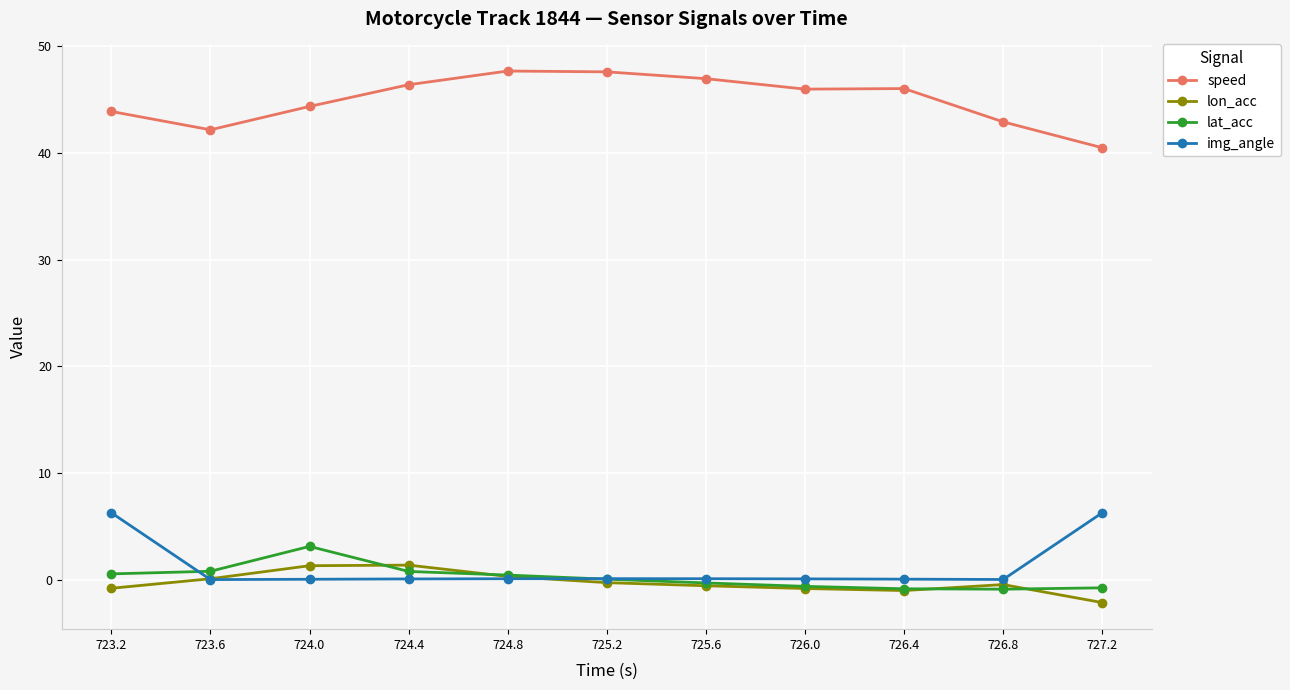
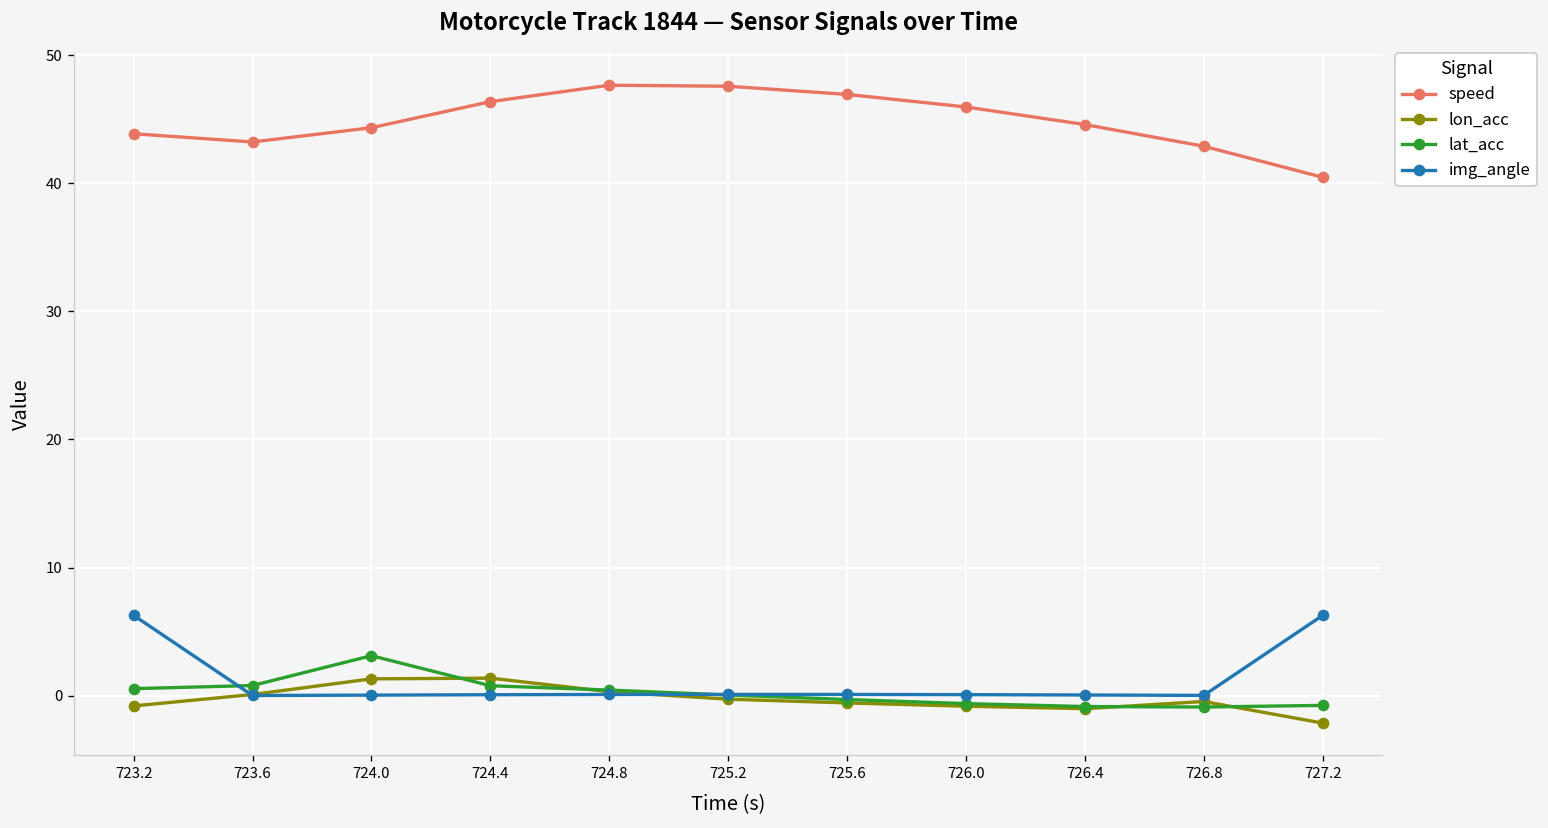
  {
    "speed": {
      "723.2": 43.9,
-     "723.6": 42.2,
+     "723.6": 43.2,
      "724.0": 44.4,
      "724.4": 46.4,
      "724.8": 47.7,
      "725.2": 47.6,
      "725.6": 47.0,
      "726.0": 46.0,
-     "726.4": 46.0,
+     "726.4": 44.6,
      "726.8": 42.9,
      "727.2": 40.5
    },
    "lon_acc": {
      "723.2": -0.8,
      "724.0": 1.3,
      "724.4": 1.4,
      "725.2": -0.3,
      "725.6": -0.6,
      "726.8": -0.5,
      "727.2": -2.2
    },
    "lat_acc": {
      "723.2": 0.5,
      "723.6": 0.8,
      "724.0": 3.1,
      "724.4": 0.8,
      "725.6": -0.3,
      "726.8": -0.9,
      "727.2": -0.8
    },
    "img_angle": {
      "723.2": 6.3,
      "724.0": 0.0,
      "724.4": 0.1,
      "725.6": 0.1,
      "726.0": 0.1,
      "726.4": 0.0,
      "726.8": 0.0,
      "727.2": 6.3
    }
  }
